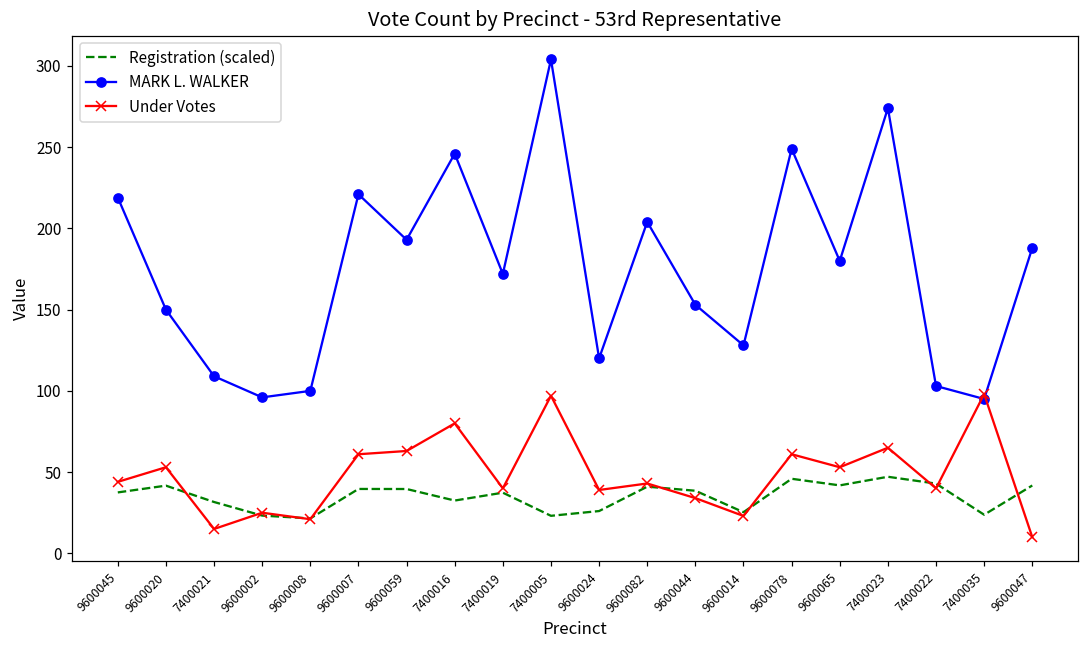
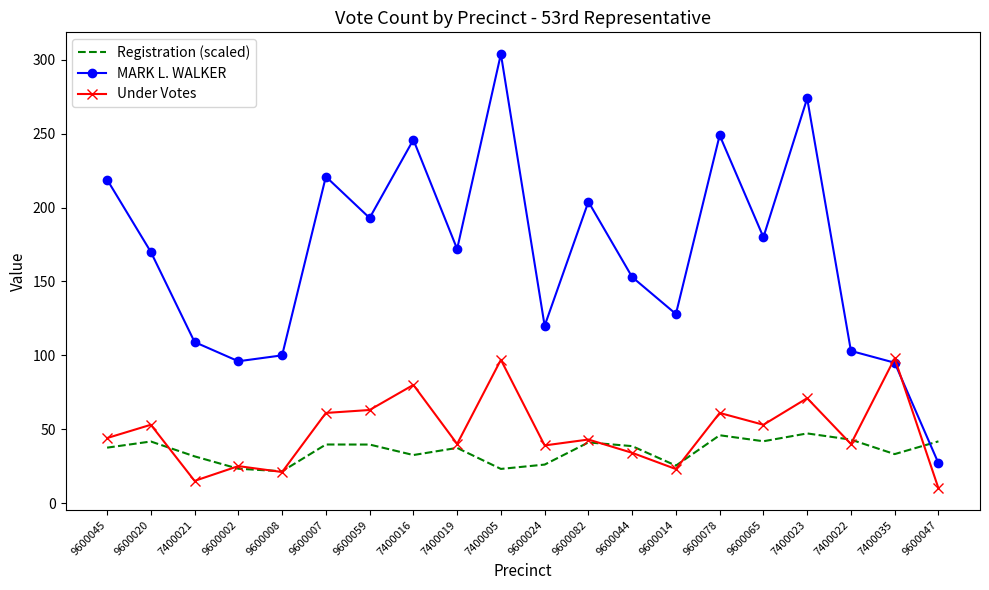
  {
    "Registration (scaled)": {
      "9600045": 38,
      "9600020": 42,
      "7400021": 32,
      "9600002": 23,
      "9600007": 40,
      "9600059": 40,
      "7400016": 33,
      "7400019": 37,
      "7400005": 23,
      "9600024": 26,
      "9600082": 41,
      "9600044": 39,
      "9600014": 25,
      "9600078": 46,
      "9600065": 42,
      "7400023": 47,
      "7400022": 43,
-     "7400035": 24,
+     "7400035": 33,
      "9600047": 42
    },
    "MARK L. WALKER": {
      "9600045": 219,
-     "9600020": 150,
+     "9600020": 170,
      "7400021": 109,
      "9600002": 96,
      "9600008": 100,
      "9600007": 221,
      "9600059": 193,
      "7400016": 246,
      "7400019": 172,
      "7400005": 304,
      "9600024": 120,
      "9600082": 204,
      "9600044": 153,
      "9600014": 128,
      "9600078": 249,
      "9600065": 180,
      "7400023": 274,
      "7400022": 103,
      "7400035": 95,
-     "9600047": 188
+     "9600047": 27
    },
    "Under Votes": {
      "9600045": 44,
      "9600020": 53,
      "7400021": 15,
      "9600002": 25,
      "9600007": 61,
      "9600059": 63,
      "7400016": 80,
      "7400019": 40,
      "7400005": 97,
      "9600024": 39,
      "9600082": 43,
      "9600044": 34,
      "9600014": 23,
      "9600078": 61,
      "9600065": 53,
-     "7400023": 65,
+     "7400023": 71,
      "7400022": 40,
      "7400035": 98,
      "9600047": 10
    }
  }
